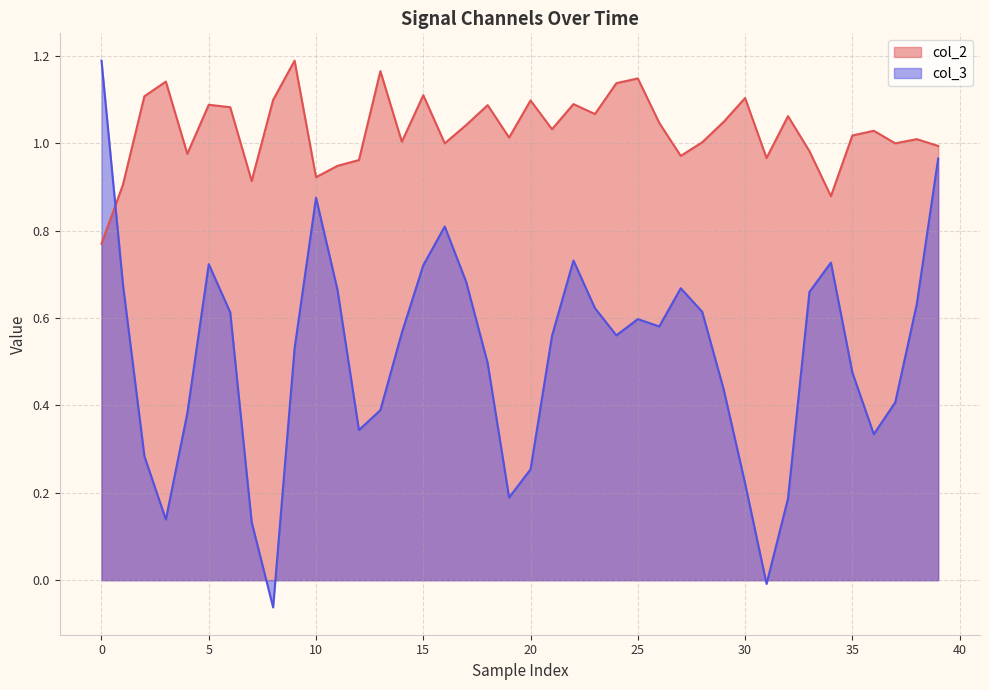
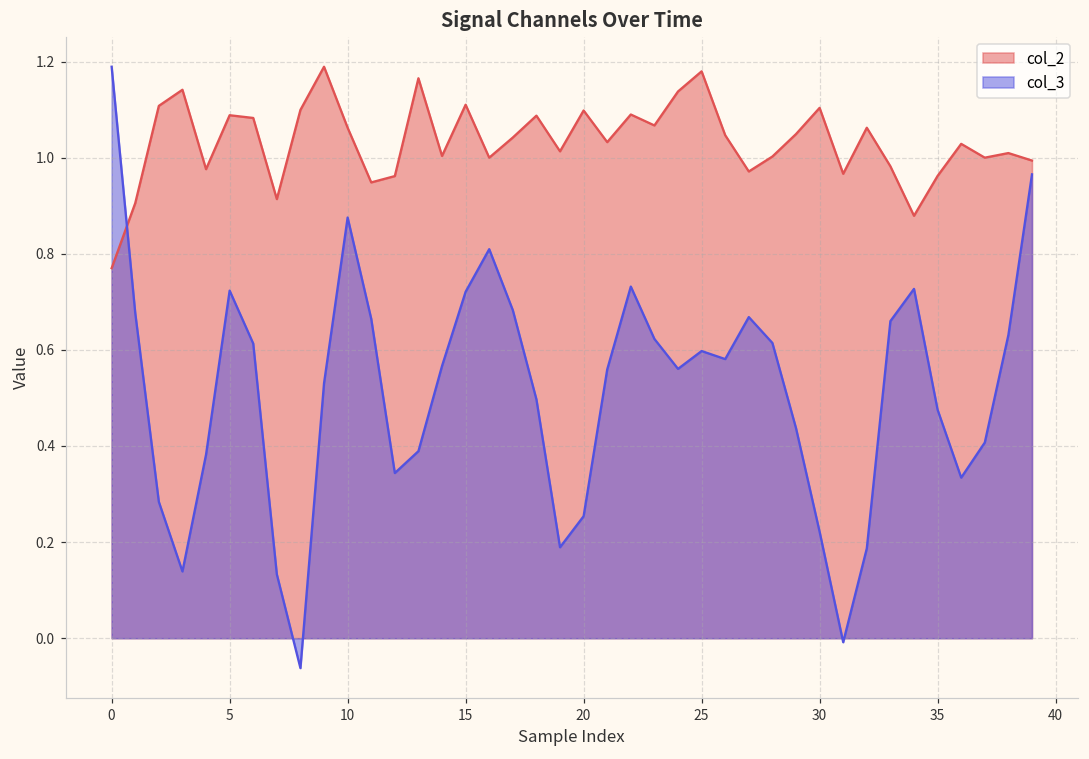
  {
    "col_2": {
      "0": 0.77,
      "5": 1.09,
-     "10": 0.92,
+     "10": 1.06,
      "15": 1.11,
      "20": 1.10,
-     "25": 1.15,
+     "25": 1.18,
      "30": 1.10,
-     "35": 1.02
+     "35": 0.96
    }
  }
